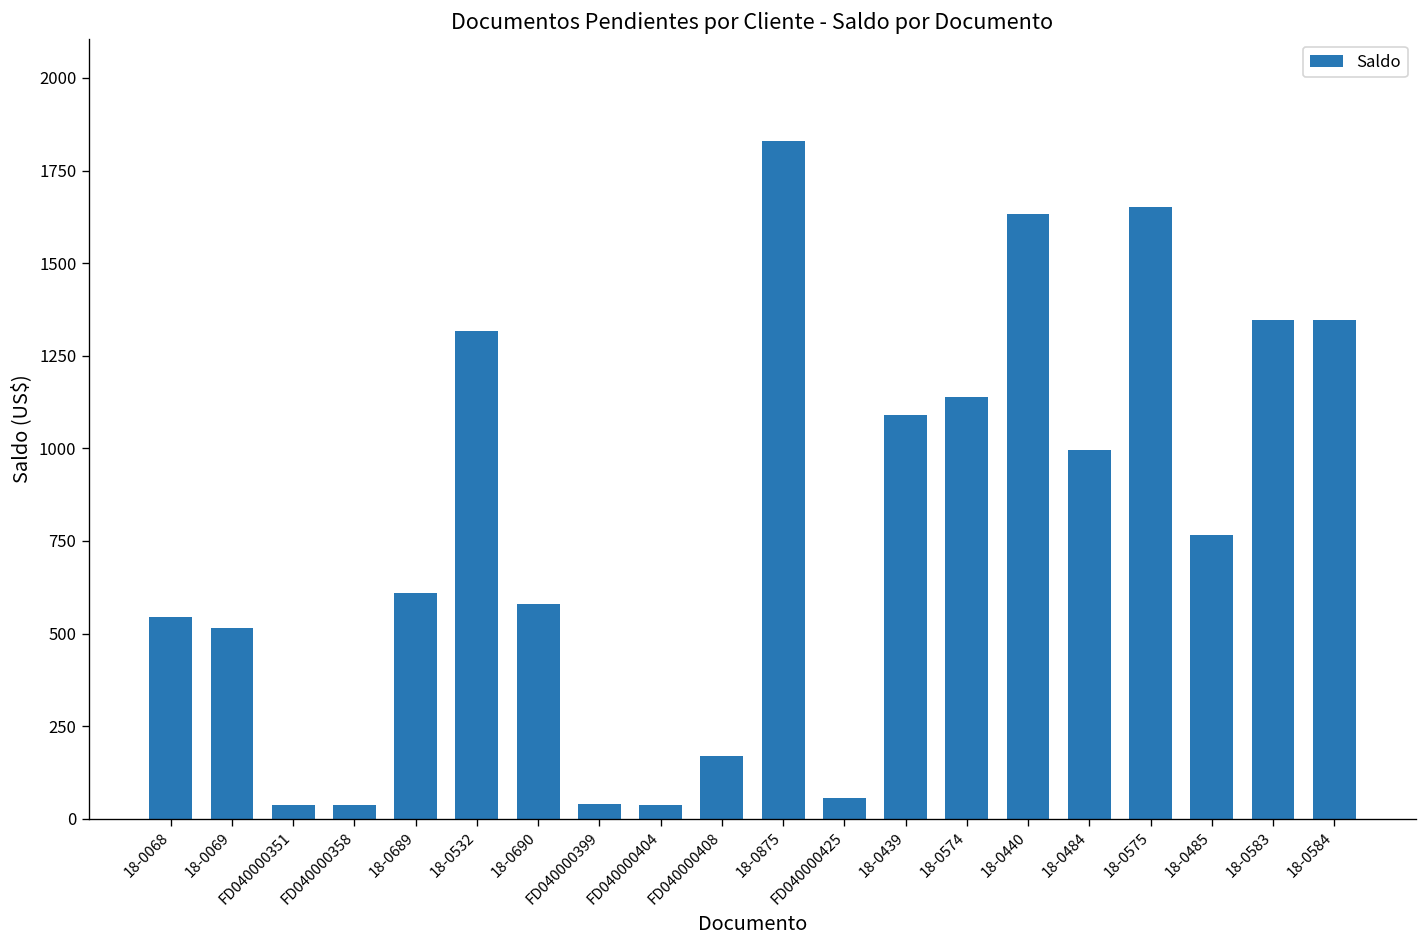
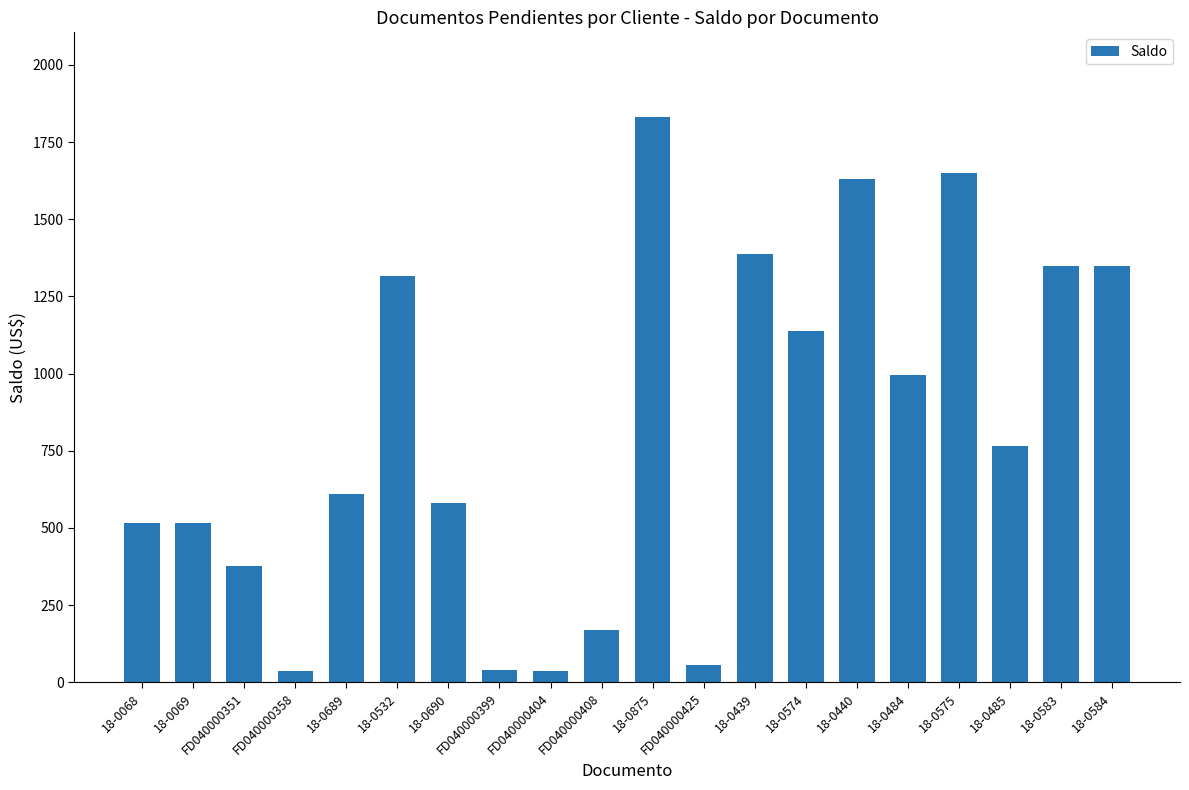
  {
-   "18-0068": 550,
+   "18-0068": 520,
    "18-0069": 520,
-   "FD040000351": 40,
+   "FD040000351": 380,
    "FD040000358": 40,
    "18-0689": 610,
    "18-0532": 1320,
    "18-0690": 580,
    "FD040000399": 40,
    "FD040000404": 40,
    "FD040000408": 170,
    "18-0875": 1830,
    "FD040000425": 60,
-   "18-0439": 1090,
+   "18-0439": 1390,
    "18-0574": 1140,
    "18-0440": 1630,
    "18-0484": 1000,
    "18-0575": 1650,
    "18-0485": 770,
    "18-0583": 1350,
    "18-0584": 1350
  }
